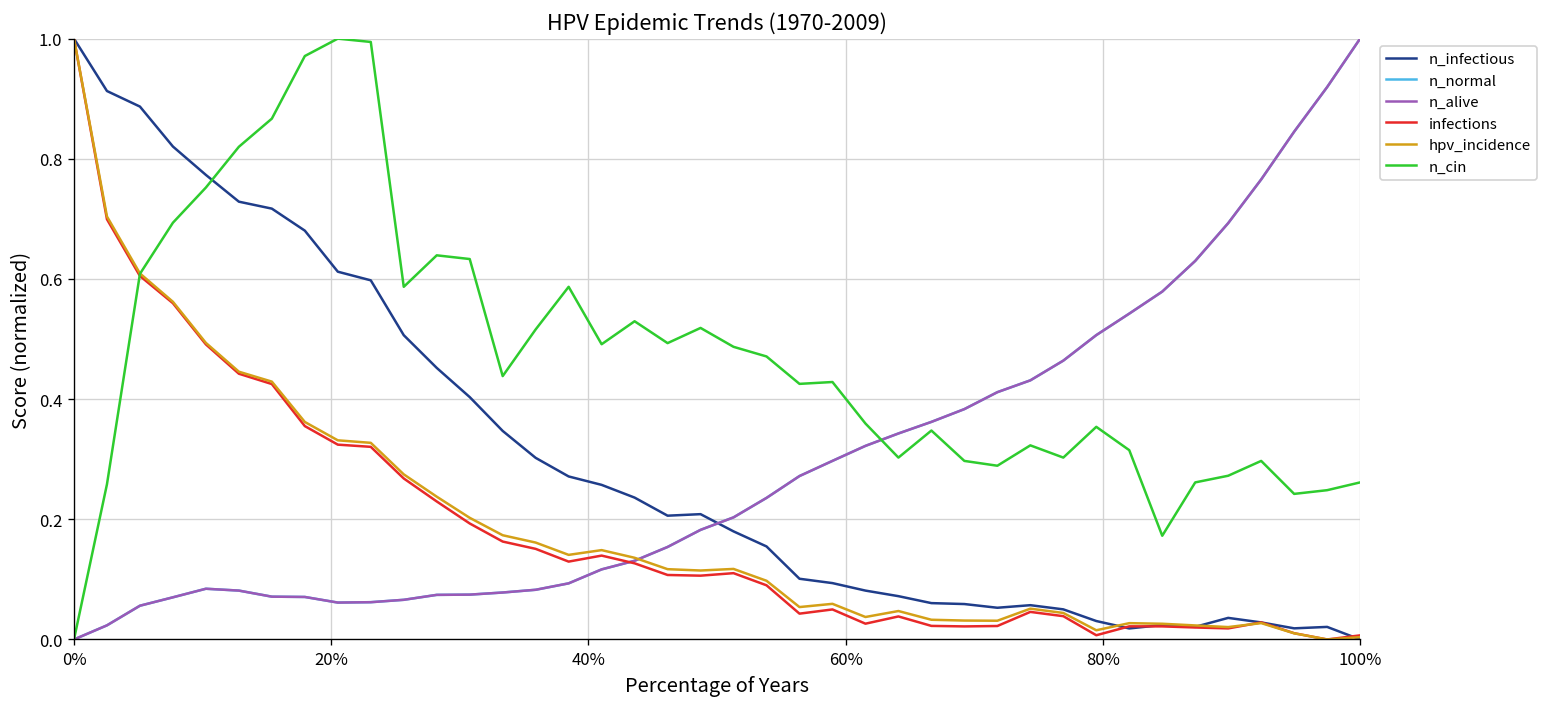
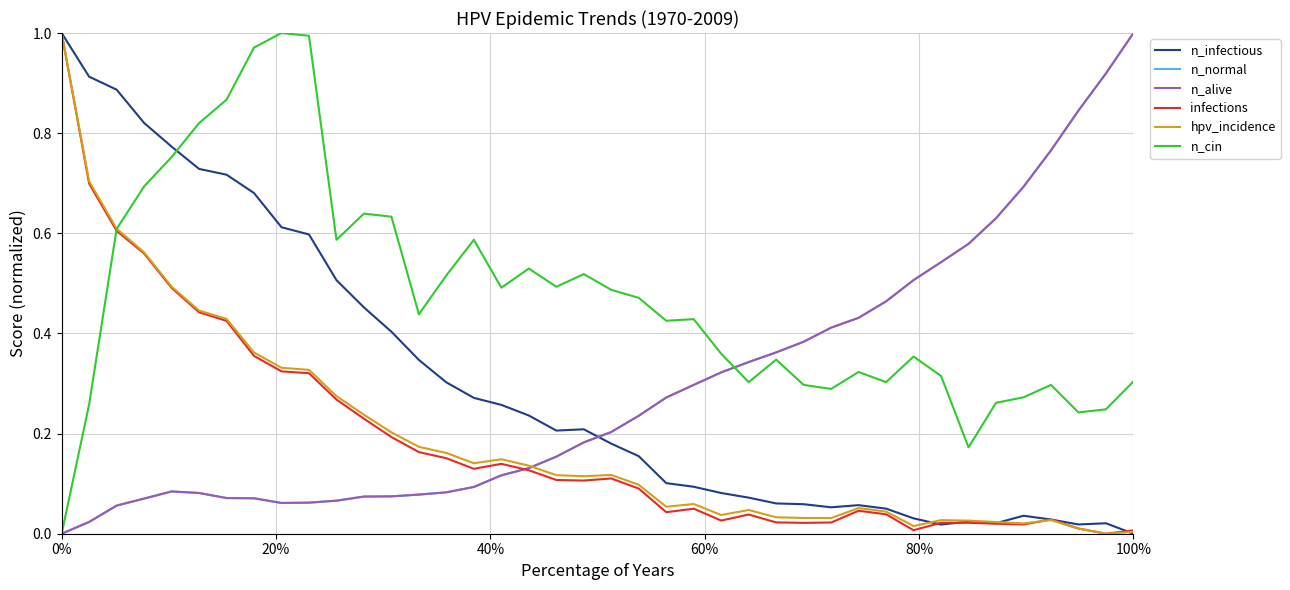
  {
    "n_alive": {
      "100%": 1.00
    },
    "n_cin": {
-     "100%": 0.26
+     "100%": 0.30
    }
  }
